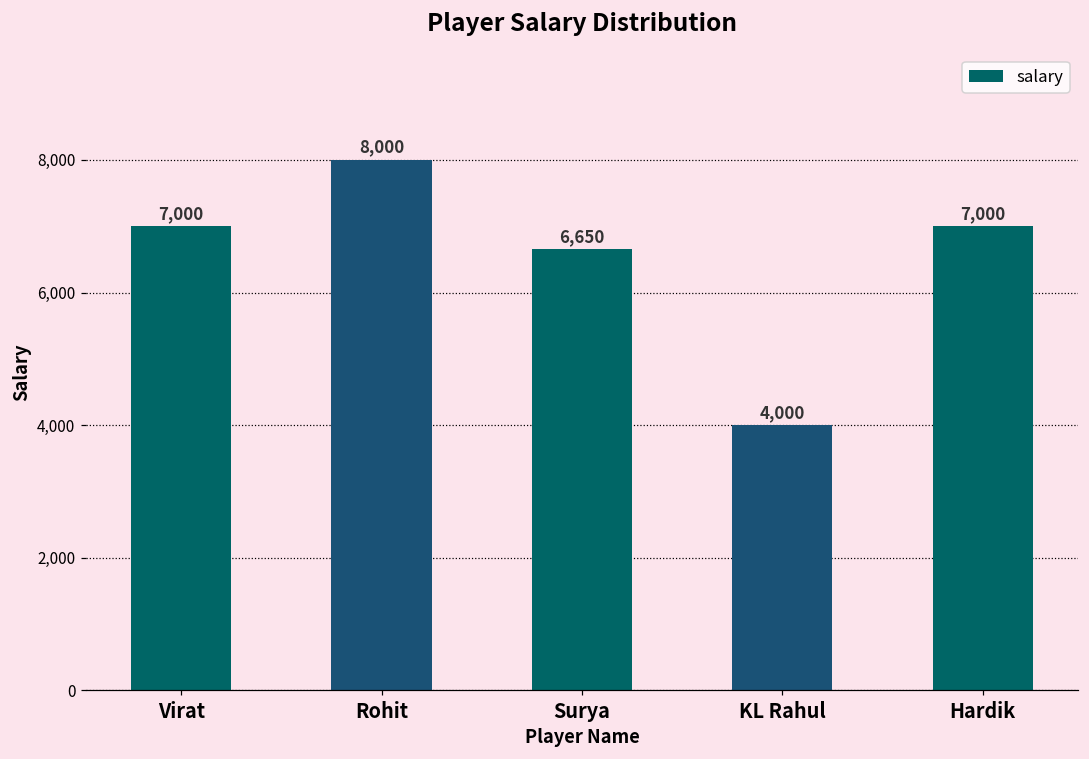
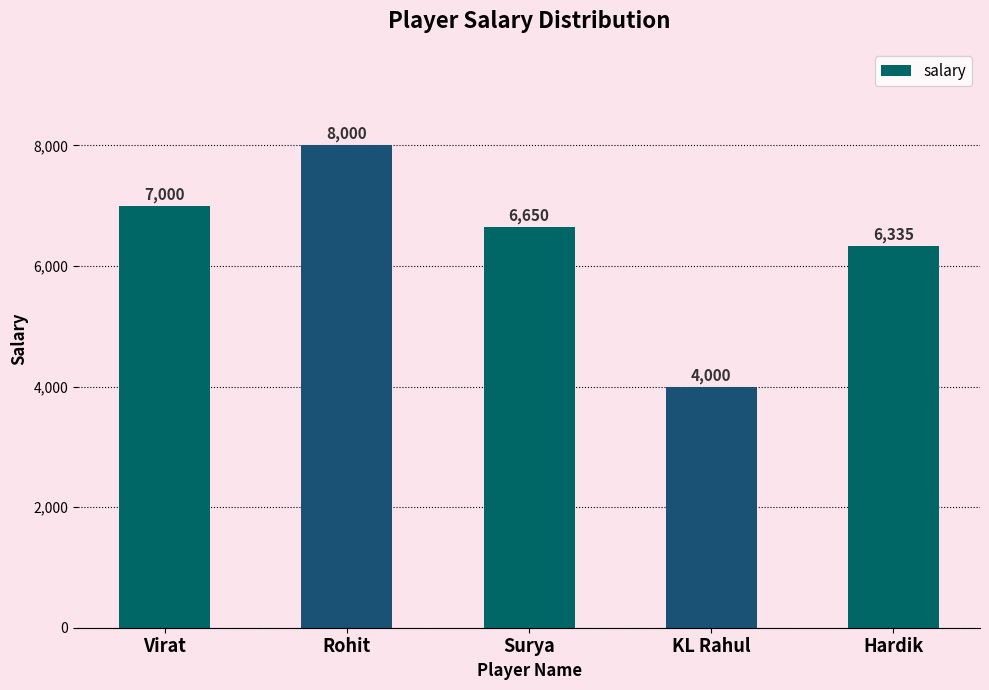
  {
    "Virat": "7,000",
    "Rohit": "8,000",
    "Surya": "6,650",
    "KL Rahul": "4,000",
-   "Hardik": "7,000"
+   "Hardik": "6,335"
  }
